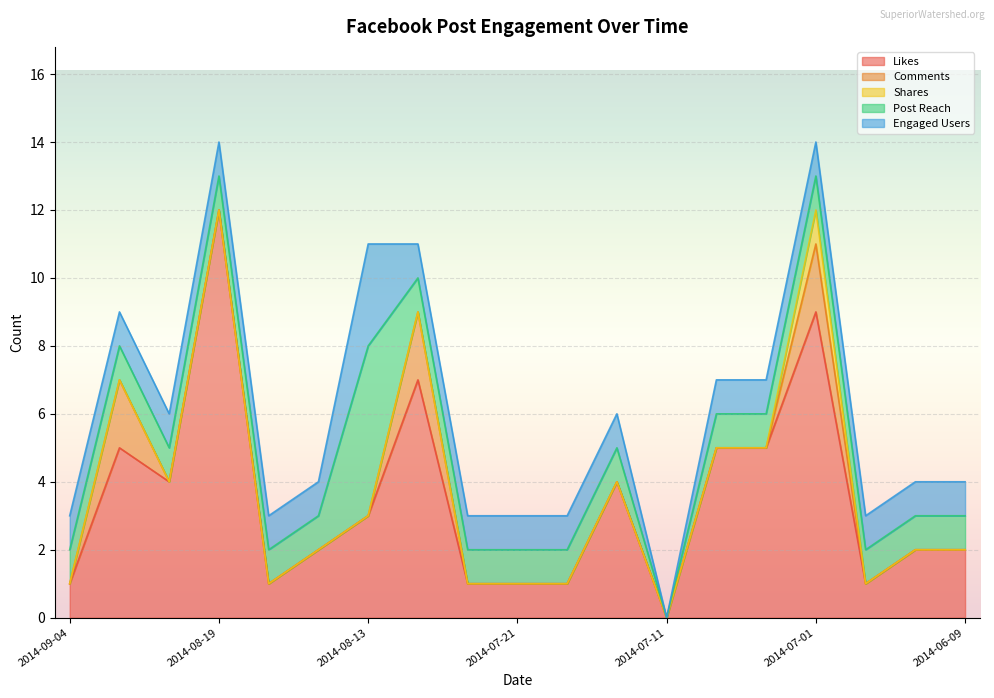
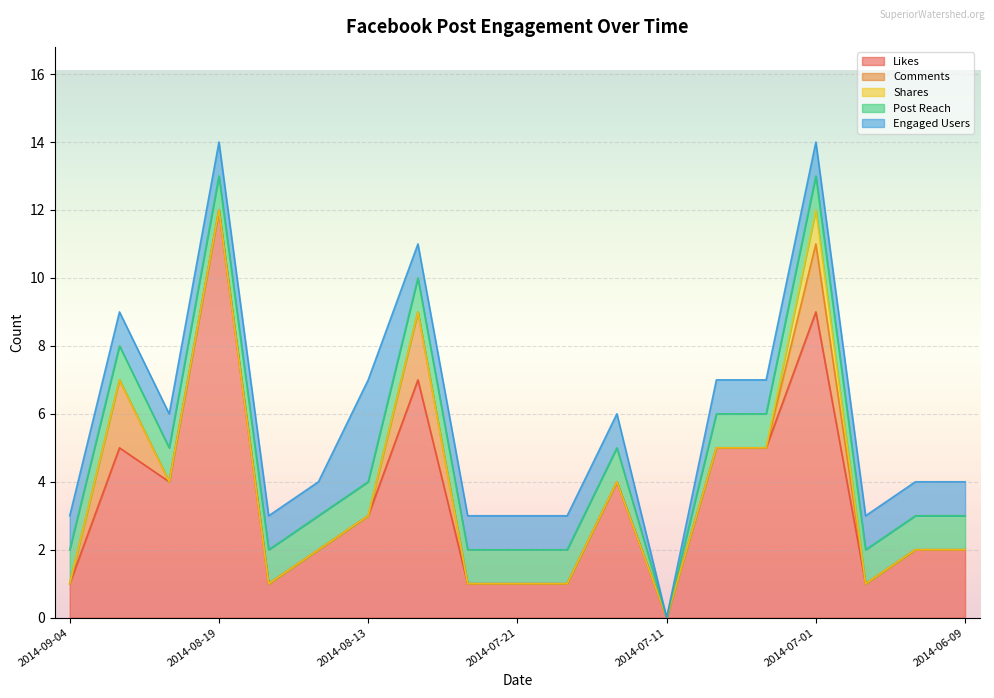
  {
    "Shares": {
      "2014-07-01": 12
    },
    "Post Reach": {
-     "2014-08-13": 5,
+     "2014-08-13": 1,
      "2014-07-01": 1
    },
    "Engaged Users": {
      "2014-08-13": 3,
      "2014-07-01": 1
    }
  }
